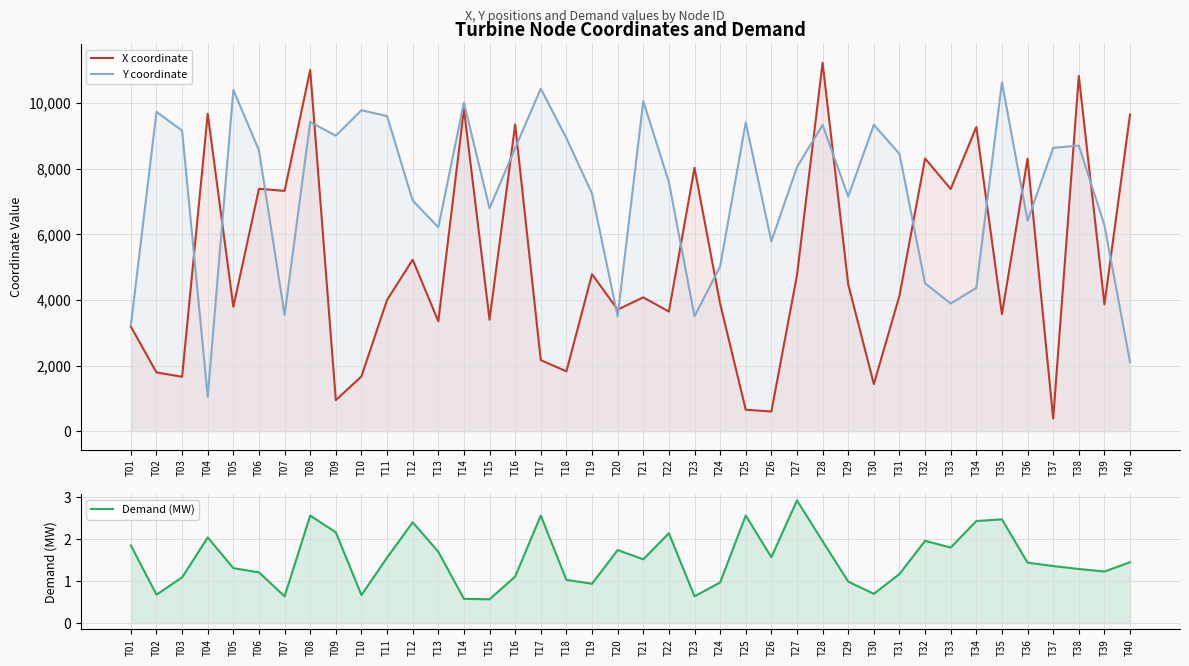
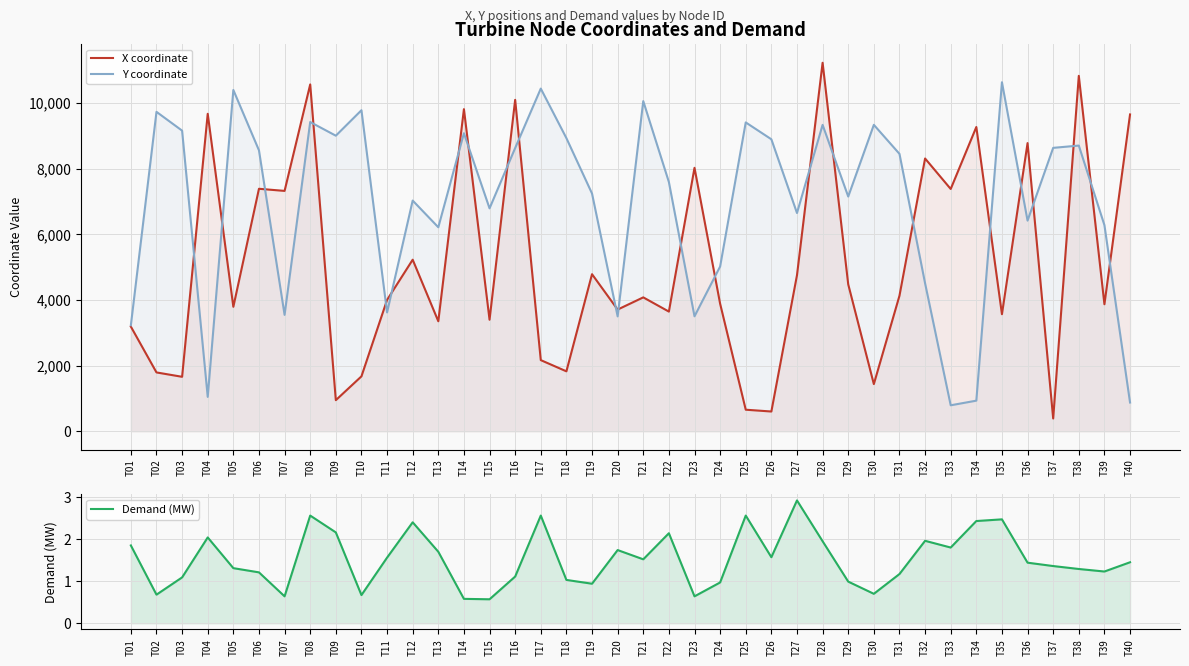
  {
    "Turbine Node Coordinates and Demand": {
      "X coordinate": {
        "T02": "1,800",
        "T03": "1,700",
        "T04": "9,700",
        "T05": "3,800",
        "T06": "7,400",
        "T07": "7,300",
-       "T08": "11,000",
+       "T08": "10,600",
        "T09": "900",
        "T10": "1,700",
        "T11": "4,000",
        "T12": "5,200",
        "T13": "3,400",
        "T14": "9,800",
        "T15": "3,400",
-       "T16": "9,300",
+       "T16": "10,100",
        "T17": "2,200",
        "T18": "1,800",
        "T19": "4,800",
        "T20": "3,700",
        "T21": "4,100",
        "T22": "3,600",
        "T23": "8,000",
        "T24": "3,900",
        "T25": "700",
        "T26": "600",
        "T27": "4,800",
        "T28": "11,200",
        "T29": "4,500",
        "T30": "1,400",
        "T31": "4,100",
        "T32": "8,300",
        "T33": "7,400",
        "T34": "9,300",
        "T35": "3,600",
-       "T36": "8,300",
+       "T36": "8,800",
        "T37": "400",
        "T38": "10,800",
        "T39": "3,900",
        "T40": "9,700"
      },
      "Y coordinate": {
        "T02": "9,700",
        "T03": "9,200",
        "T04": "1,000",
        "T05": "10,400",
        "T06": "8,600",
        "T07": "3,500",
        "T08": "9,400",
        "T09": "9,000",
        "T10": "9,800",
-       "T11": "9,600",
+       "T11": "3,600",
        "T12": "7,000",
        "T13": "6,200",
-       "T14": "10,000",
+       "T14": "9,100",
        "T15": "6,800",
        "T16": "8,600",
        "T17": "10,400",
        "T18": "8,900",
        "T19": "7,200",
        "T20": "3,500",
        "T21": "10,100",
        "T22": "7,600",
        "T23": "3,500",
        "T24": "5,000",
        "T25": "9,400",
-       "T26": "5,800",
-       "T27": "8,100",
+       "T26": "8,900",
+       "T27": "6,600",
        "T28": "9,300",
        "T29": "7,200",
        "T30": "9,300",
        "T31": "8,500",
        "T32": "4,500",
-       "T33": "3,900",
-       "T34": "4,400",
+       "T33": "800",
+       "T34": "900",
        "T35": "10,600",
        "T36": "6,400",
        "T37": "8,600",
        "T38": "8,700",
        "T39": "6,300",
-       "T40": "2,100"
+       "T40": "900"
      }
    }
  }
